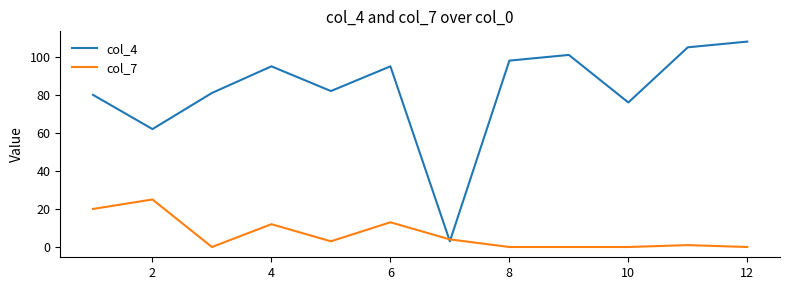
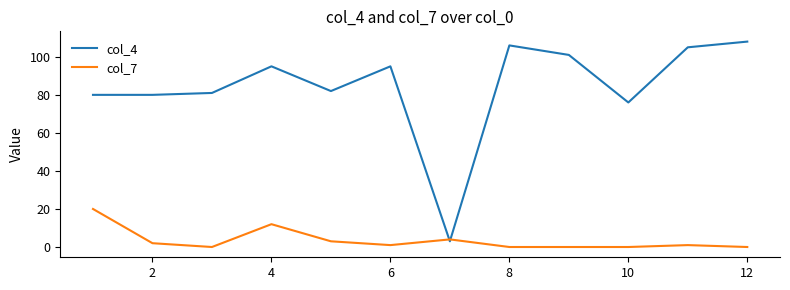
  {
    "col_4": {
-     "2": 62,
+     "2": 80,
      "4": 95,
      "6": 95,
-     "8": 98,
+     "8": 106,
      "10": 76,
      "12": 108
    },
    "col_7": {
-     "2": 25,
+     "2": 2,
      "4": 12,
-     "6": 13,
+     "6": 1,
      "8": 0,
      "10": 0,
      "12": 0
    }
  }
